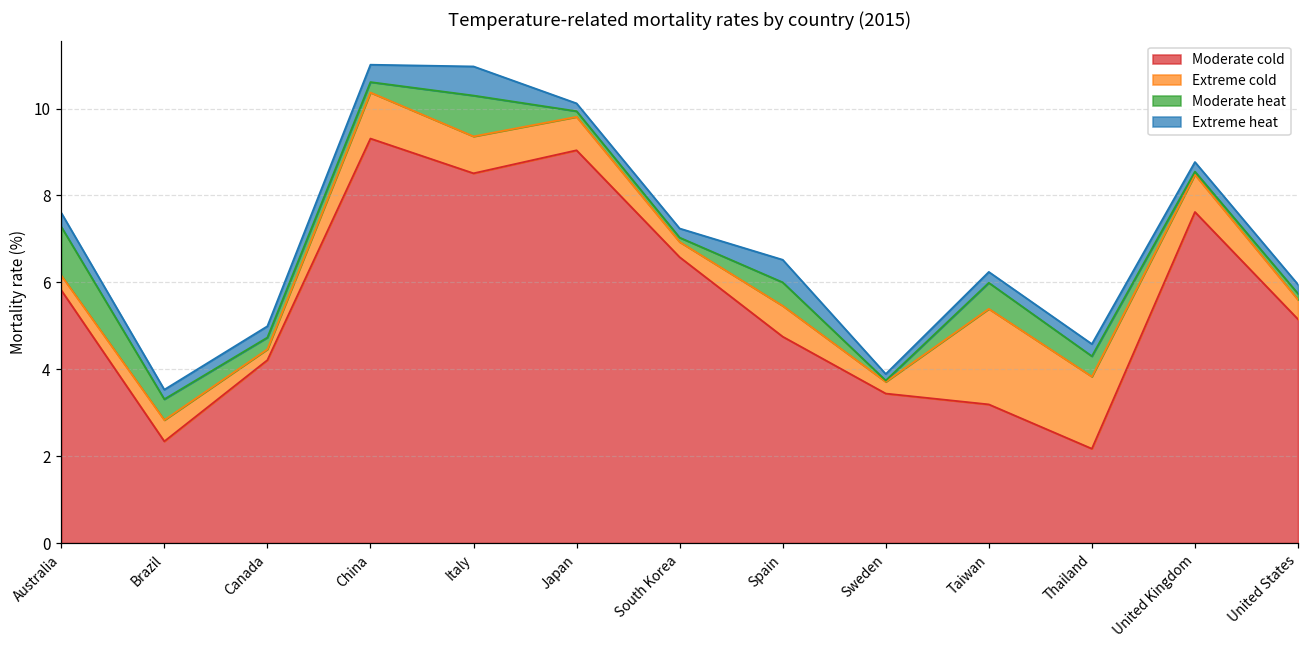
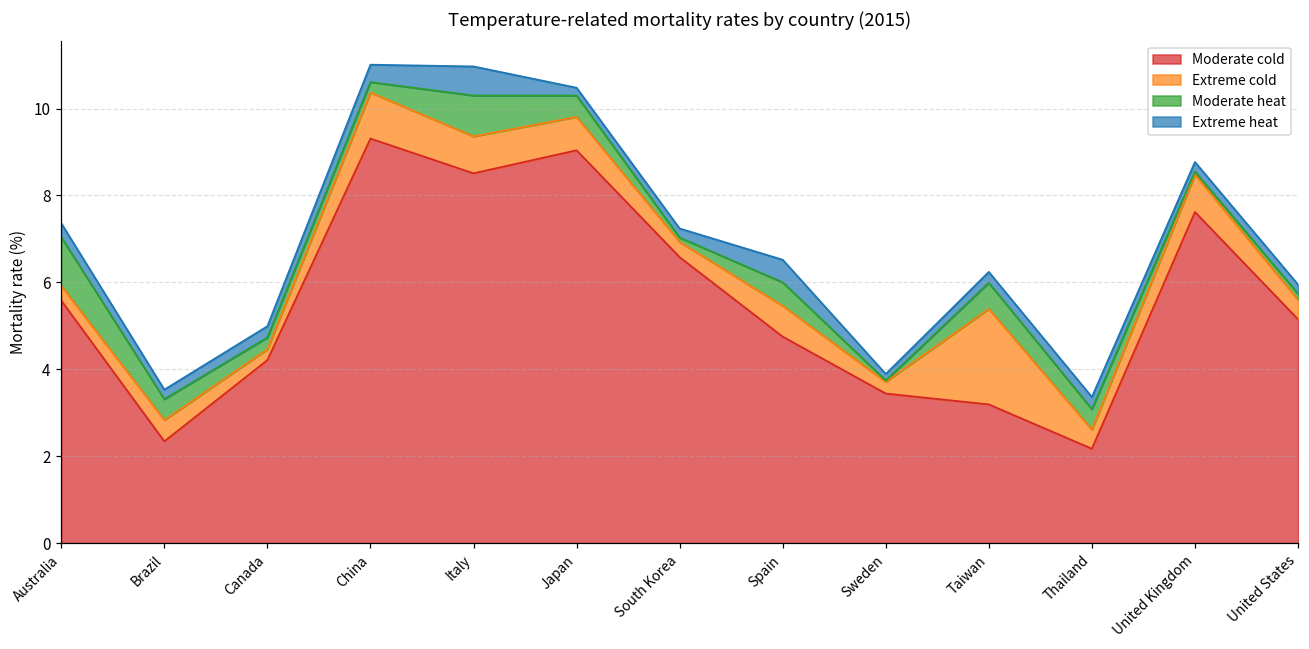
  {
    "Moderate cold": {
-     "Australia": 5.8,
+     "Australia": 5.6,
      "Brazil": 2.3,
      "Canada": 4.2,
      "China": 9.3,
      "Italy": 8.5,
      "Japan": 9.0,
      "South Korea": 6.6,
      "Spain": 4.8,
      "Sweden": 3.4,
      "Taiwan": 3.2,
      "Thailand": 2.2,
      "United Kingdom": 7.6,
      "United States": 5.2
    },
    "Extreme cold": {
      "Australia": 0.3,
      "Brazil": 0.5,
      "Canada": 0.3,
      "China": 1.1,
      "Italy": 0.8,
      "Japan": 0.8,
      "South Korea": 0.3,
      "Spain": 0.7,
      "Taiwan": 2.2,
-     "Thailand": 1.7,
+     "Thailand": 0.4,
      "United Kingdom": 0.9,
      "United States": 0.5
    },
    "Moderate heat": {
      "Australia": 1.1,
      "Brazil": 0.5,
      "Canada": 0.3,
      "China": 0.2,
      "Italy": 0.9,
-     "Japan": 0.1,
+     "Japan": 0.5,
      "South Korea": 0.1,
      "Spain": 0.5,
      "Taiwan": 0.6,
      "Thailand": 0.5,
      "United Kingdom": 0.1,
      "United States": 0.1
    },
    "Extreme heat": {
      "Australia": 0.3,
      "Brazil": 0.2,
      "Canada": 0.3,
      "China": 0.4,
      "Italy": 0.7,
      "Japan": 0.2,
      "South Korea": 0.2,
      "Spain": 0.5,
      "Sweden": 0.1,
      "Taiwan": 0.3,
      "Thailand": 0.3,
      "United Kingdom": 0.2,
      "United States": 0.2
    }
  }
